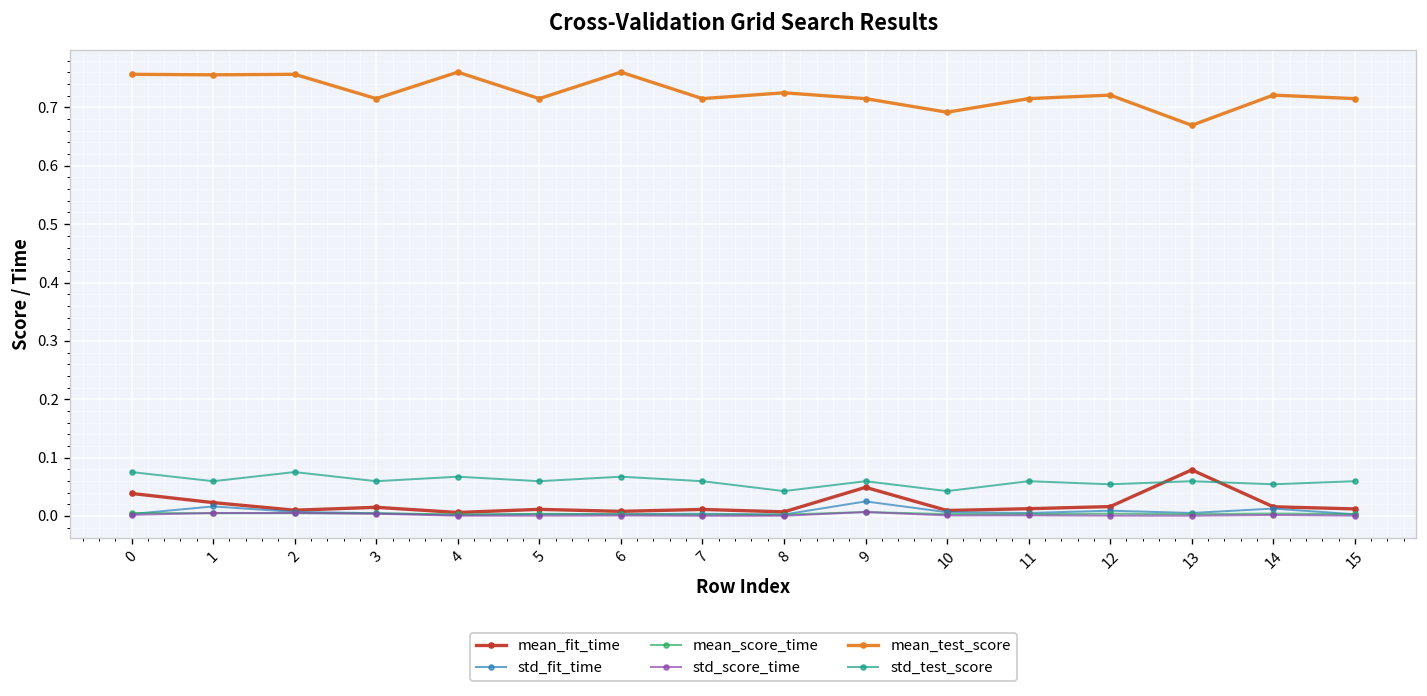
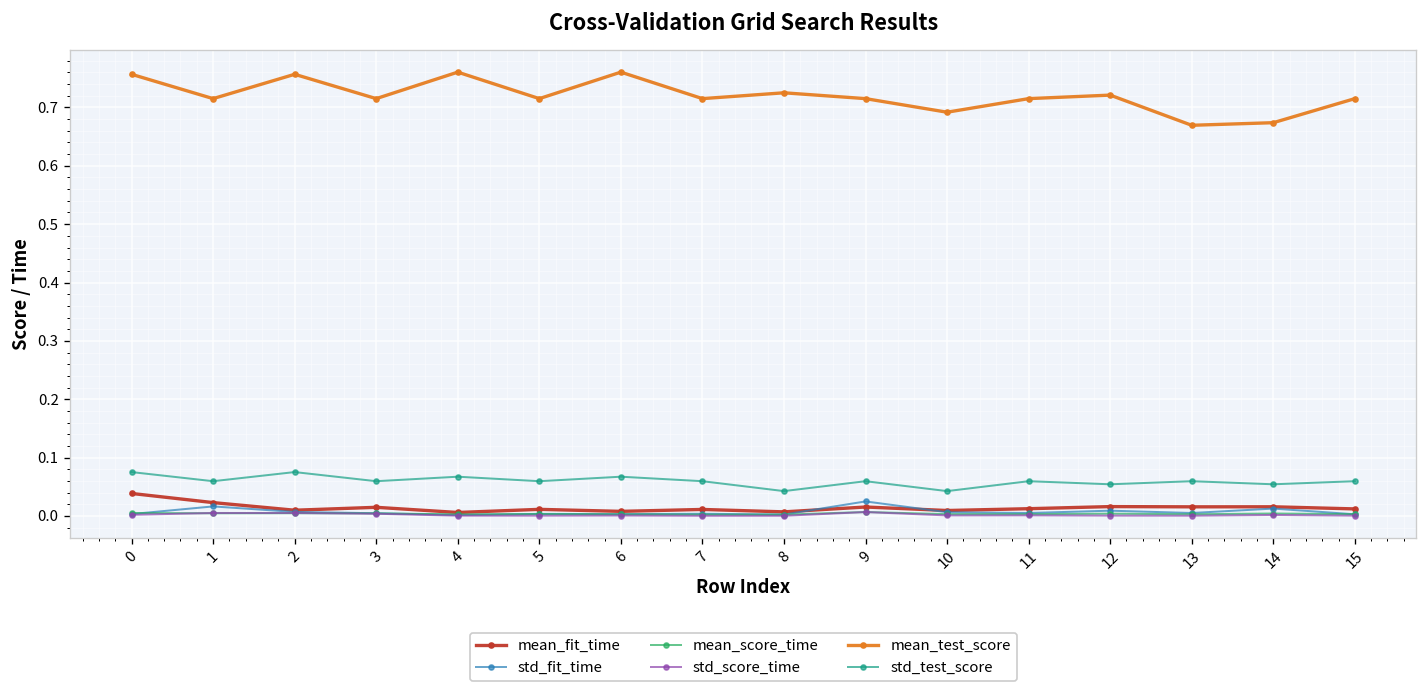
  {
    "mean_fit_time": {
      "0": 0.04,
      "1": 0.02,
      "3": 0.01,
      "5": 0.01,
      "7": 0.01,
-     "9": 0.05,
+     "9": 0.02,
      "11": 0.01,
      "12": 0.02,
-     "13": 0.08,
+     "13": 0.02,
      "15": 0.01
    },
    "std_fit_time": {
      "1": 0.02,
      "9": 0.02
    },
    "mean_test_score": {
      "0": 0.76,
-     "1": 0.76,
+     "1": 0.72,
      "2": 0.76,
      "3": 0.72,
      "4": 0.76,
      "5": 0.72,
      "6": 0.76,
      "7": 0.72,
      "8": 0.73,
      "9": 0.72,
      "10": 0.69,
      "11": 0.72,
      "12": 0.72,
      "13": 0.67,
-     "14": 0.72,
+     "14": 0.67,
      "15": 0.72
    }
  }
